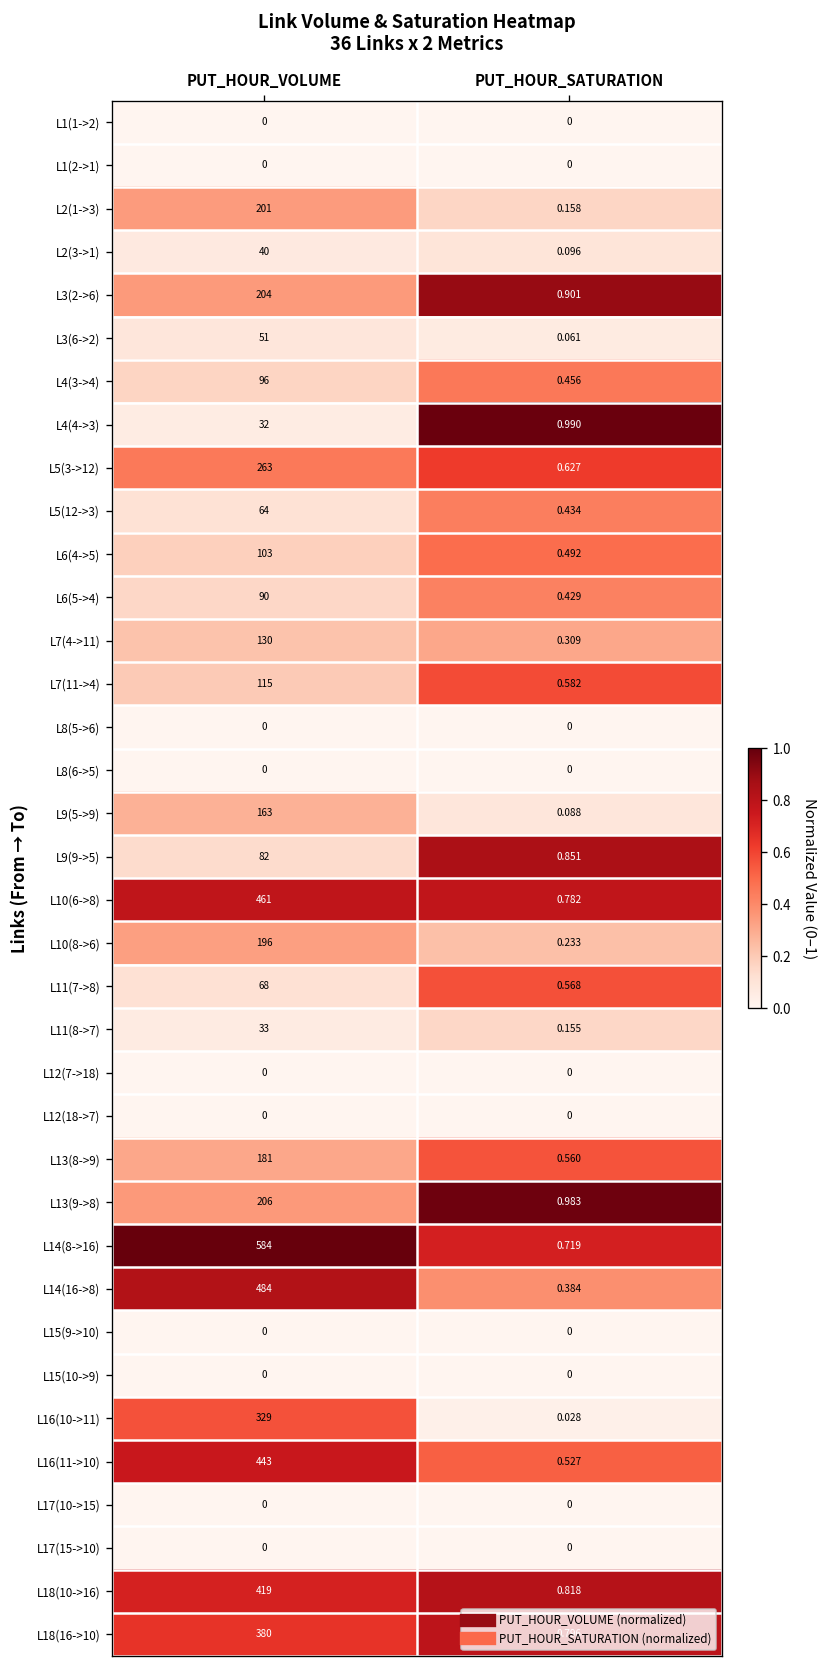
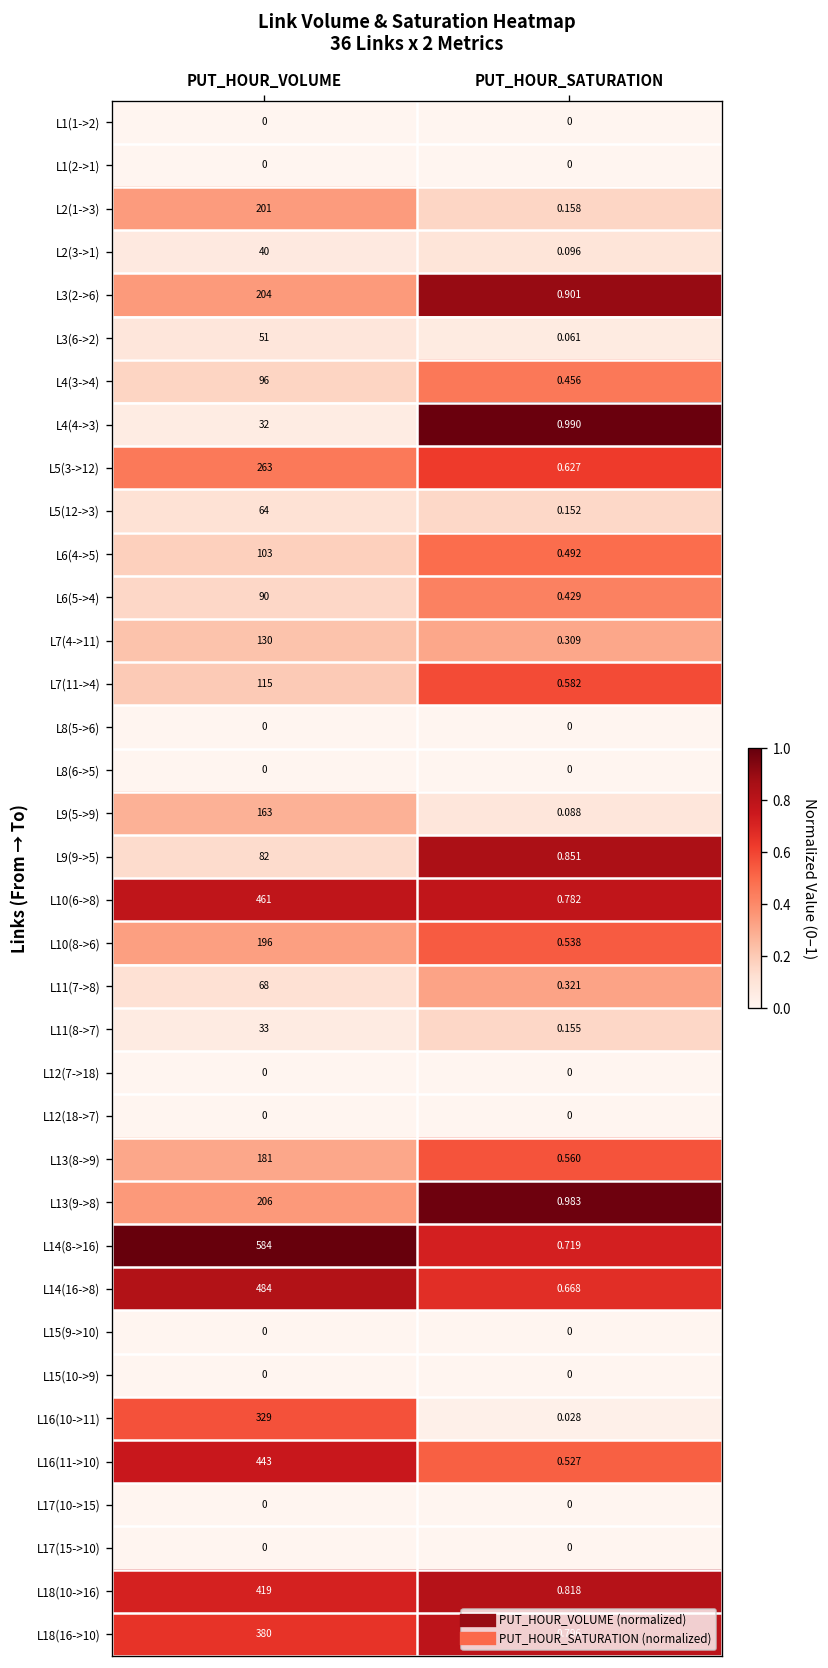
  {
    "L1(1->2)": {
      "PUT_HOUR_VOLUME": 0,
      "PUT_HOUR_SATURATION": 0
    },
    "L1(2->1)": {
      "PUT_HOUR_VOLUME": 0,
      "PUT_HOUR_SATURATION": 0
    },
    "L2(1->3)": {
      "PUT_HOUR_VOLUME": 201,
      "PUT_HOUR_SATURATION": 0.158
    },
    "L2(3->1)": {
      "PUT_HOUR_VOLUME": 40,
      "PUT_HOUR_SATURATION": 0.096
    },
    "L3(2->6)": {
      "PUT_HOUR_VOLUME": 204,
      "PUT_HOUR_SATURATION": 0.901
    },
    "L3(6->2)": {
      "PUT_HOUR_VOLUME": 51,
      "PUT_HOUR_SATURATION": 0.061
    },
    "L4(3->4)": {
      "PUT_HOUR_VOLUME": 96,
      "PUT_HOUR_SATURATION": 0.456
    },
    "L4(4->3)": {
      "PUT_HOUR_VOLUME": 32,
      "PUT_HOUR_SATURATION": 0.990
    },
    "L5(3->12)": {
      "PUT_HOUR_VOLUME": 263,
      "PUT_HOUR_SATURATION": 0.627
    },
    "L5(12->3)": {
      "PUT_HOUR_VOLUME": 64,
-     "PUT_HOUR_SATURATION": 0.434
+     "PUT_HOUR_SATURATION": 0.152
    },
    "L6(4->5)": {
      "PUT_HOUR_VOLUME": 103,
      "PUT_HOUR_SATURATION": 0.492
    },
    "L6(5->4)": {
      "PUT_HOUR_VOLUME": 90,
      "PUT_HOUR_SATURATION": 0.429
    },
    "L7(4->11)": {
      "PUT_HOUR_VOLUME": 130,
      "PUT_HOUR_SATURATION": 0.309
    },
    "L7(11->4)": {
      "PUT_HOUR_VOLUME": 115,
      "PUT_HOUR_SATURATION": 0.582
    },
    "L8(5->6)": {
      "PUT_HOUR_VOLUME": 0,
      "PUT_HOUR_SATURATION": 0
    },
    "L8(6->5)": {
      "PUT_HOUR_VOLUME": 0,
      "PUT_HOUR_SATURATION": 0
    },
    "L9(5->9)": {
      "PUT_HOUR_VOLUME": 163,
      "PUT_HOUR_SATURATION": 0.088
    },
    "L9(9->5)": {
      "PUT_HOUR_VOLUME": 82,
      "PUT_HOUR_SATURATION": 0.851
    },
    "L10(6->8)": {
      "PUT_HOUR_VOLUME": 461,
      "PUT_HOUR_SATURATION": 0.782
    },
    "L10(8->6)": {
      "PUT_HOUR_VOLUME": 196,
-     "PUT_HOUR_SATURATION": 0.233
+     "PUT_HOUR_SATURATION": 0.538
    },
    "L11(7->8)": {
      "PUT_HOUR_VOLUME": 68,
-     "PUT_HOUR_SATURATION": 0.568
+     "PUT_HOUR_SATURATION": 0.321
    },
    "L11(8->7)": {
      "PUT_HOUR_VOLUME": 33,
      "PUT_HOUR_SATURATION": 0.155
    },
    "L12(7->18)": {
      "PUT_HOUR_VOLUME": 0,
      "PUT_HOUR_SATURATION": 0
    },
    "L12(18->7)": {
      "PUT_HOUR_VOLUME": 0,
      "PUT_HOUR_SATURATION": 0
    },
    "L13(8->9)": {
      "PUT_HOUR_VOLUME": 181,
      "PUT_HOUR_SATURATION": 0.560
    },
    "L13(9->8)": {
      "PUT_HOUR_VOLUME": 206,
      "PUT_HOUR_SATURATION": 0.983
    },
    "L14(8->16)": {
      "PUT_HOUR_VOLUME": 584,
      "PUT_HOUR_SATURATION": 0.719
    },
    "L14(16->8)": {
      "PUT_HOUR_VOLUME": 484,
-     "PUT_HOUR_SATURATION": 0.384
+     "PUT_HOUR_SATURATION": 0.668
    },
    "L15(9->10)": {
      "PUT_HOUR_VOLUME": 0,
      "PUT_HOUR_SATURATION": 0
    },
    "L15(10->9)": {
      "PUT_HOUR_VOLUME": 0,
      "PUT_HOUR_SATURATION": 0
    },
    "L16(10->11)": {
      "PUT_HOUR_VOLUME": 329,
      "PUT_HOUR_SATURATION": 0.028
    },
    "L16(11->10)": {
      "PUT_HOUR_VOLUME": 443,
      "PUT_HOUR_SATURATION": 0.527
    },
    "L17(10->15)": {
      "PUT_HOUR_VOLUME": 0,
      "PUT_HOUR_SATURATION": 0
    },
    "L17(15->10)": {
      "PUT_HOUR_VOLUME": 0,
      "PUT_HOUR_SATURATION": 0
    },
    "L18(10->16)": {
      "PUT_HOUR_VOLUME": 419,
      "PUT_HOUR_SATURATION": 0.818
    },
    "L18(16->10)": {
      "PUT_HOUR_VOLUME": 380
    }
  }
